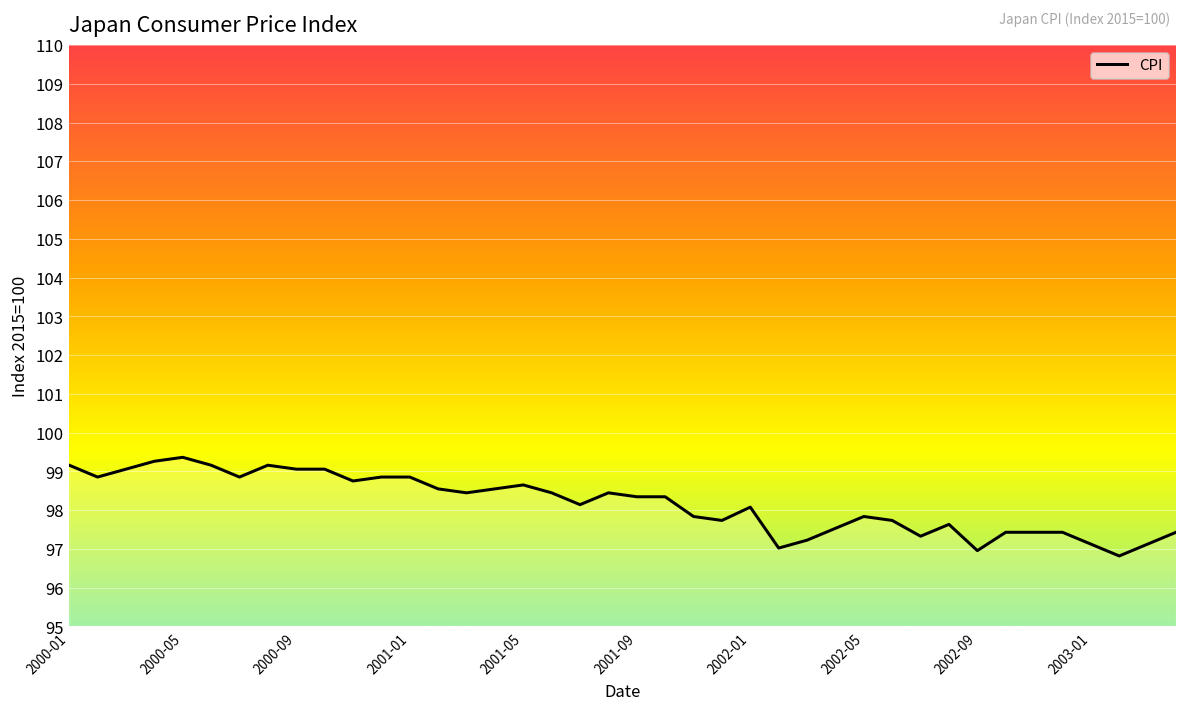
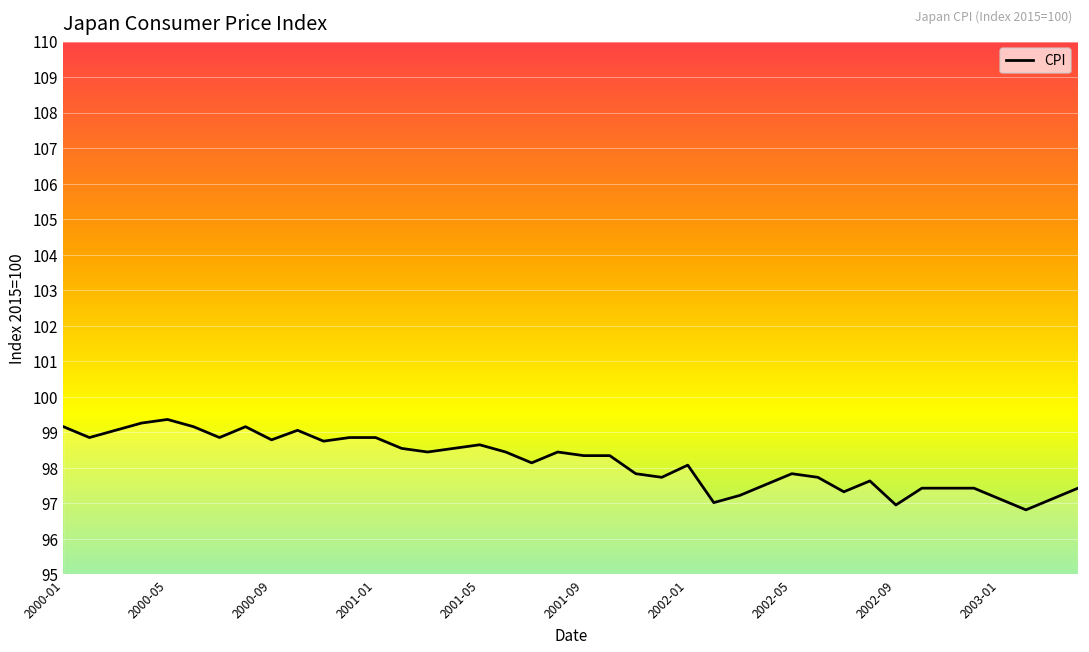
  {
    "2000-01": 99.2,
    "2000-05": 99.4,
-   "2000-09": 99.1,
+   "2000-09": 98.8,
    "2001-01": 98.9,
    "2001-05": 98.7,
    "2001-09": 98.3,
    "2002-01": 98.1,
    "2002-05": 97.8,
    "2002-09": 97.0,
    "2003-01": 97.1
  }
